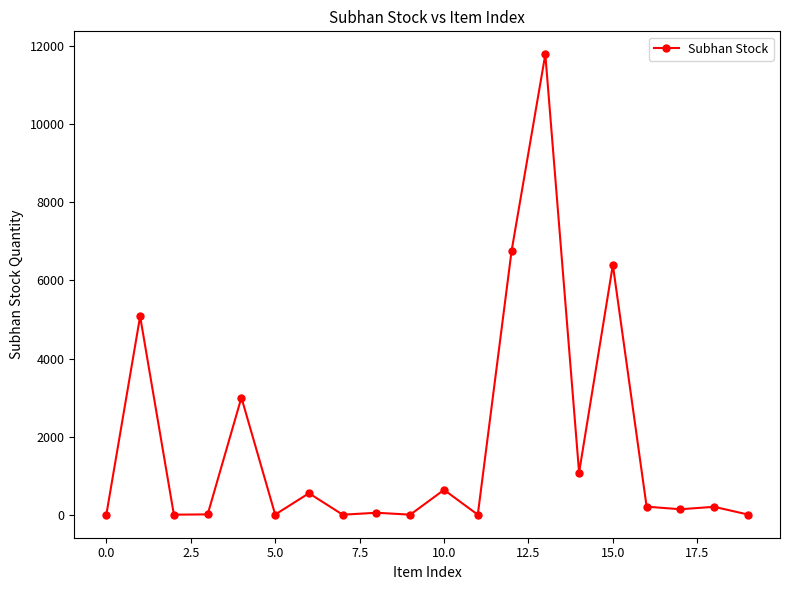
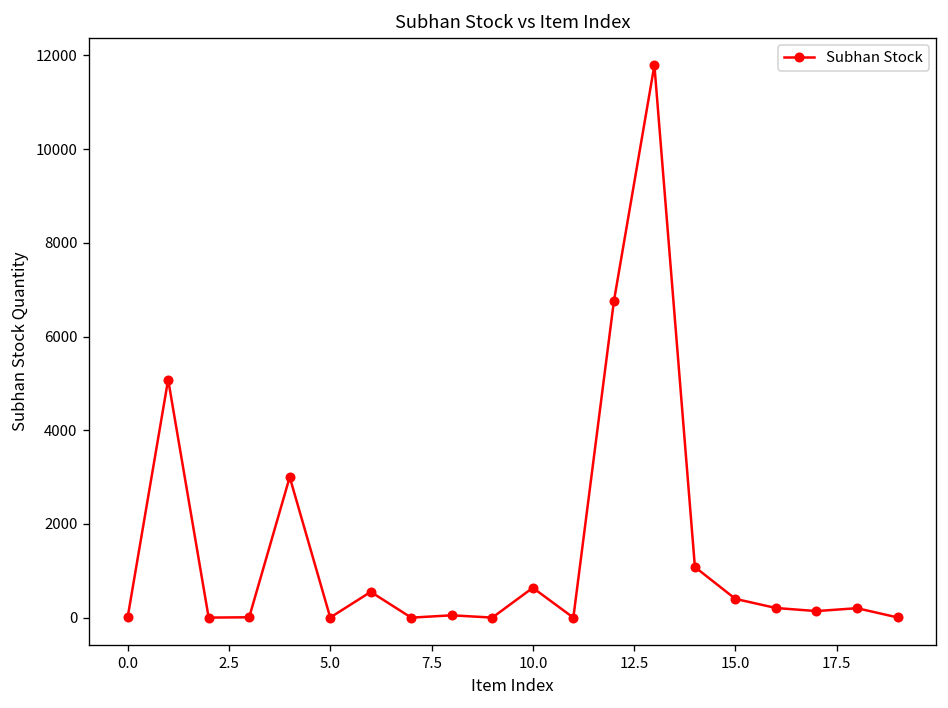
  {
    "0.0": 0,
    "5.0": 0,
    "10.0": 600,
-   "15.0": 6400
+   "15.0": 400
  }
